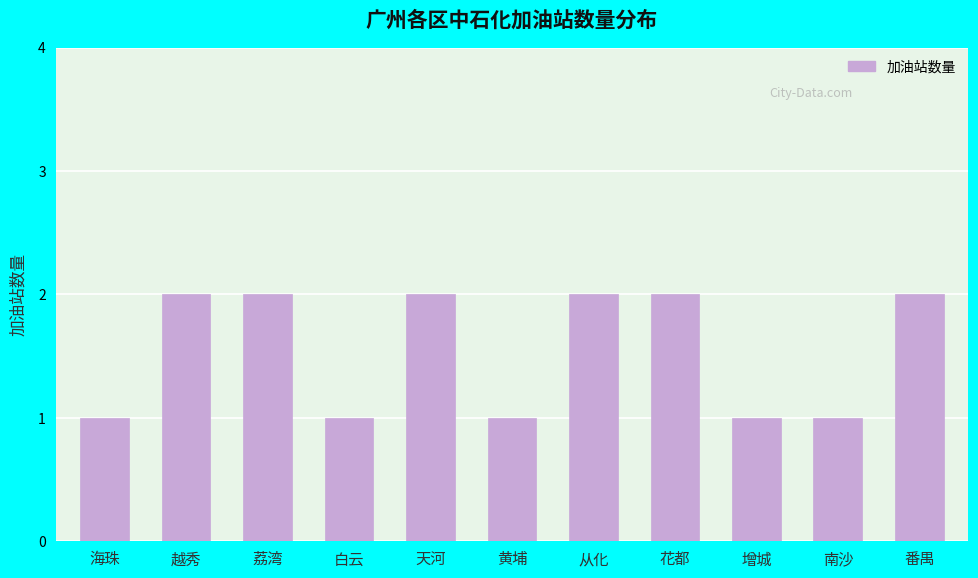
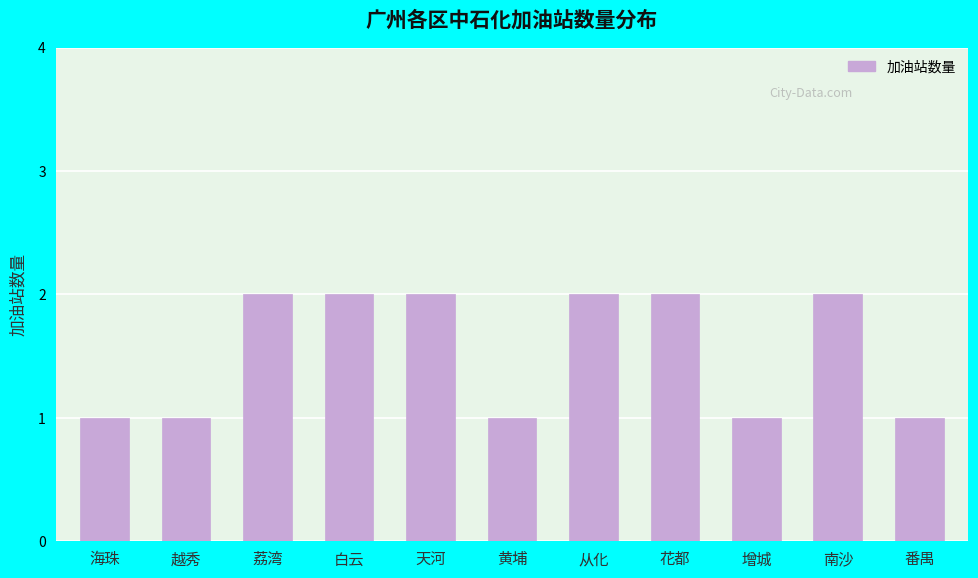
  {
    "海珠": 1,
-   "越秀": 2,
+   "越秀": 1,
    "荔湾": 2,
-   "白云": 1,
+   "白云": 2,
    "天河": 2,
    "黄埔": 1,
    "从化": 2,
    "花都": 2,
    "增城": 1,
-   "南沙": 1,
-   "番禺": 2
+   "南沙": 2,
+   "番禺": 1
  }
